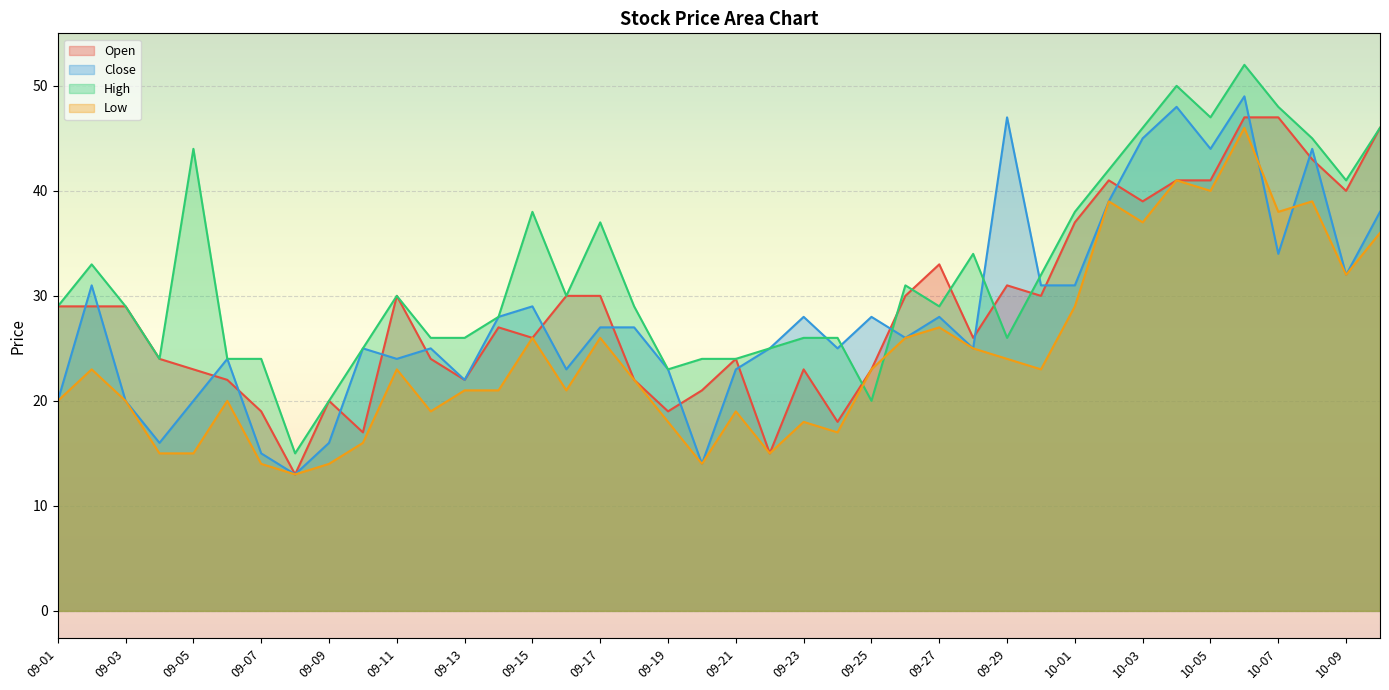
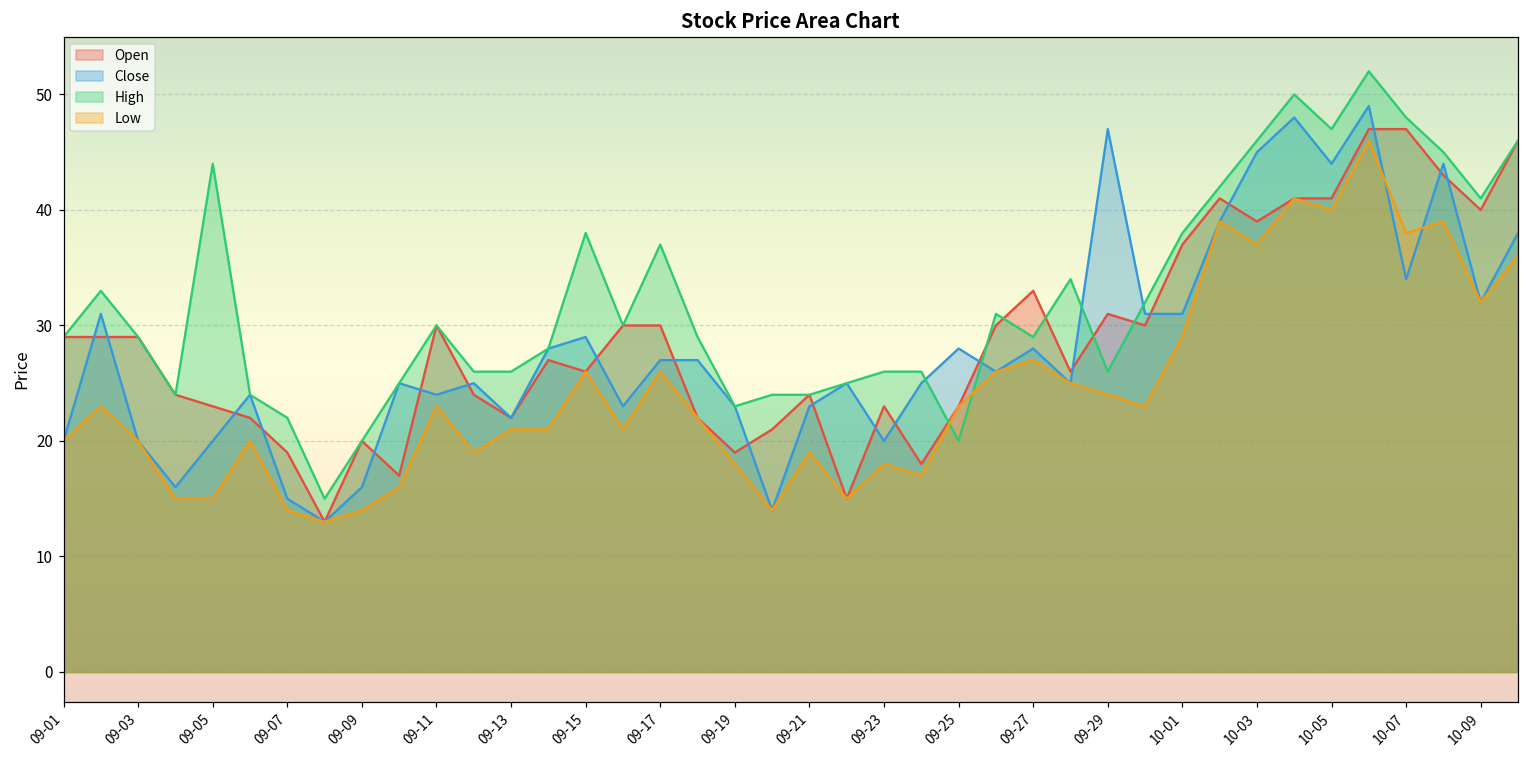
  {
    "Close": {
      "09-05": 20,
      "09-07": 15,
      "09-09": 16,
      "09-11": 24,
      "09-15": 29,
      "09-17": 27,
      "09-21": 23,
-     "09-23": 28,
+     "09-23": 20,
      "09-25": 28,
      "09-27": 28,
      "09-29": 47,
      "10-01": 31,
      "10-03": 45,
      "10-05": 44,
      "10-07": 34
    },
    "High": {
      "09-05": 44,
-     "09-07": 24,
+     "09-07": 22,
      "09-13": 26,
      "09-15": 38,
      "09-17": 37,
      "09-23": 26,
      "09-25": 20,
      "09-27": 29,
      "09-29": 26,
      "10-01": 38,
      "10-03": 46,
      "10-05": 47,
      "10-07": 48,
      "10-09": 41
    }
  }
